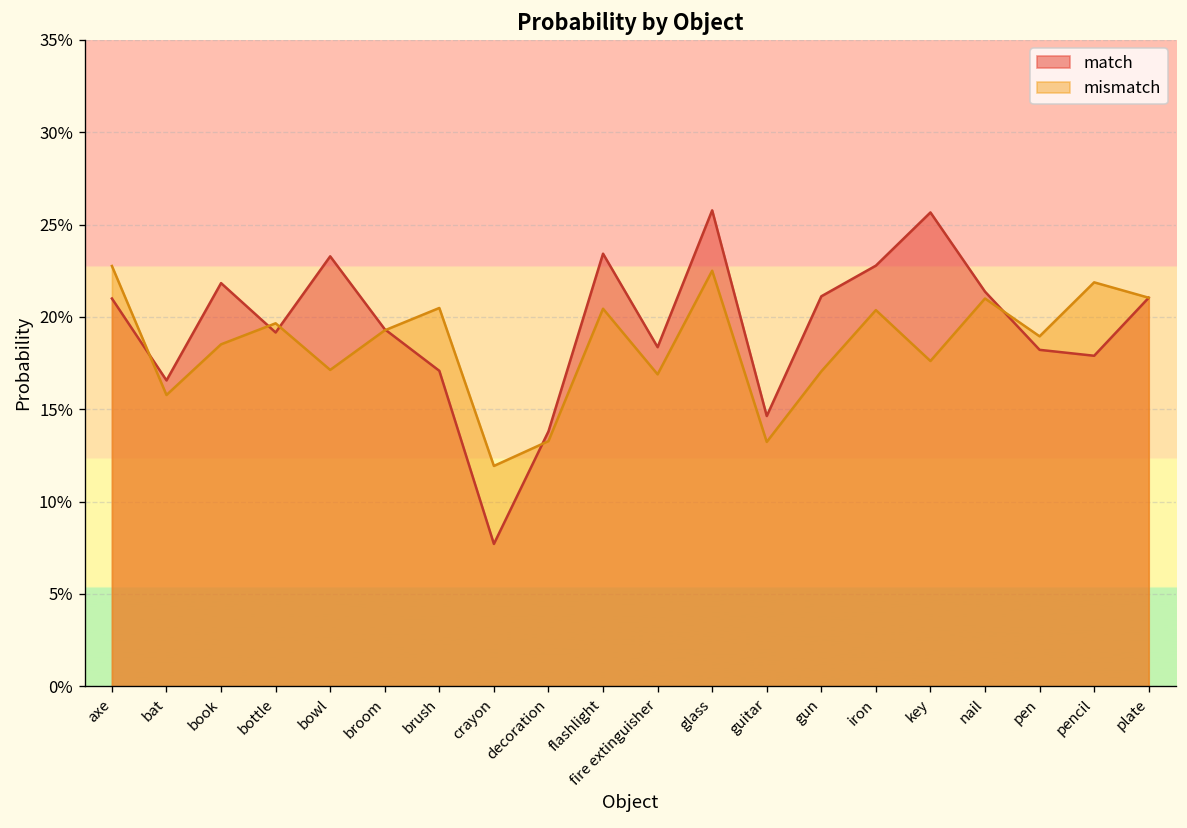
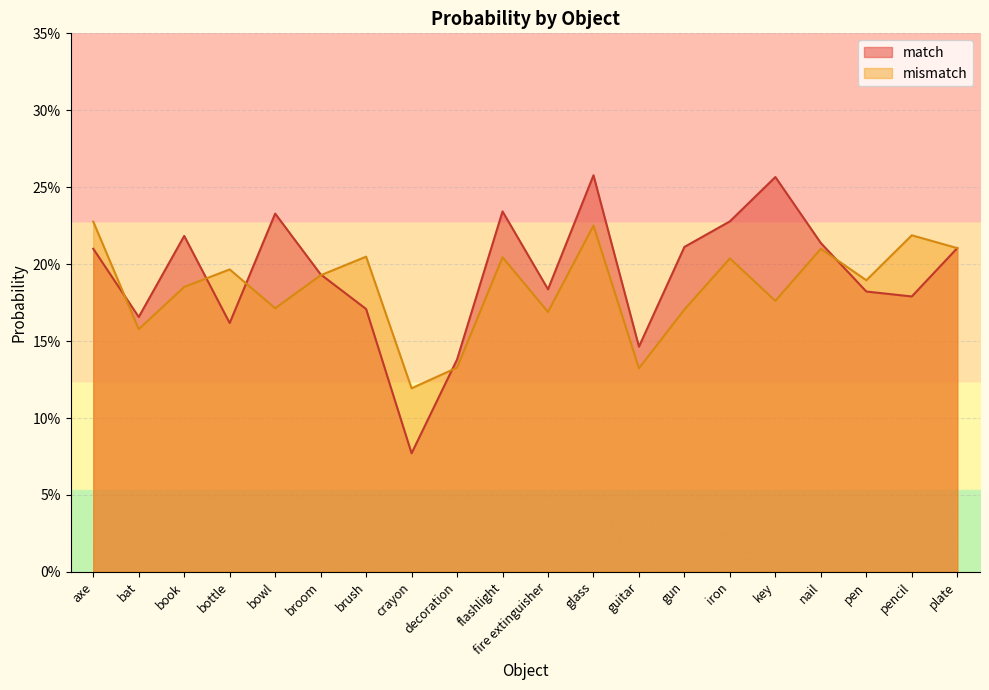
  {
    "match": {
      "axe": "21.0%",
      "bat": "16.6%",
      "book": "21.8%",
-     "bottle": "19.2%",
+     "bottle": "16.2%",
      "bowl": "23.3%",
      "brush": "17.1%",
      "crayon": "7.7%",
      "decoration": "13.8%",
      "flashlight": "23.4%",
      "fire extinguisher": "18.4%",
      "glass": "25.8%",
      "guitar": "14.6%",
      "gun": "21.1%",
      "iron": "22.8%",
      "key": "25.7%",
      "nail": "21.4%",
      "pen": "18.2%",
      "pencil": "17.9%"
    },
    "mismatch": {
      "axe": "22.8%",
      "bat": "15.8%",
      "book": "18.5%",
      "bottle": "19.7%",
      "bowl": "17.1%",
      "brush": "20.5%",
      "crayon": "11.9%",
      "decoration": "13.3%",
      "flashlight": "20.4%",
      "fire extinguisher": "16.9%",
      "glass": "22.5%",
      "guitar": "13.2%",
      "gun": "17.1%",
      "iron": "20.4%",
      "key": "17.6%",
      "nail": "21.0%",
      "pen": "19.0%",
      "pencil": "21.9%"
    }
  }
